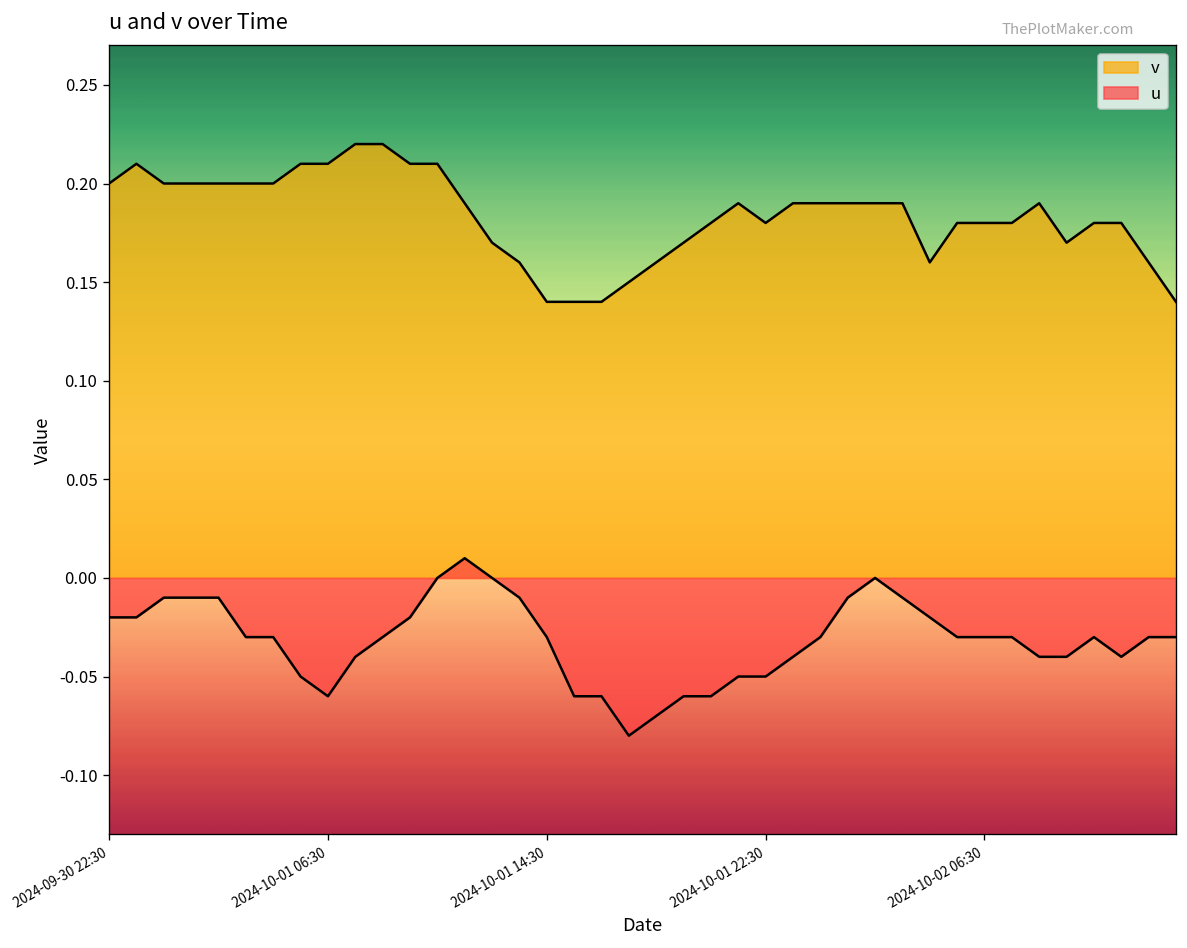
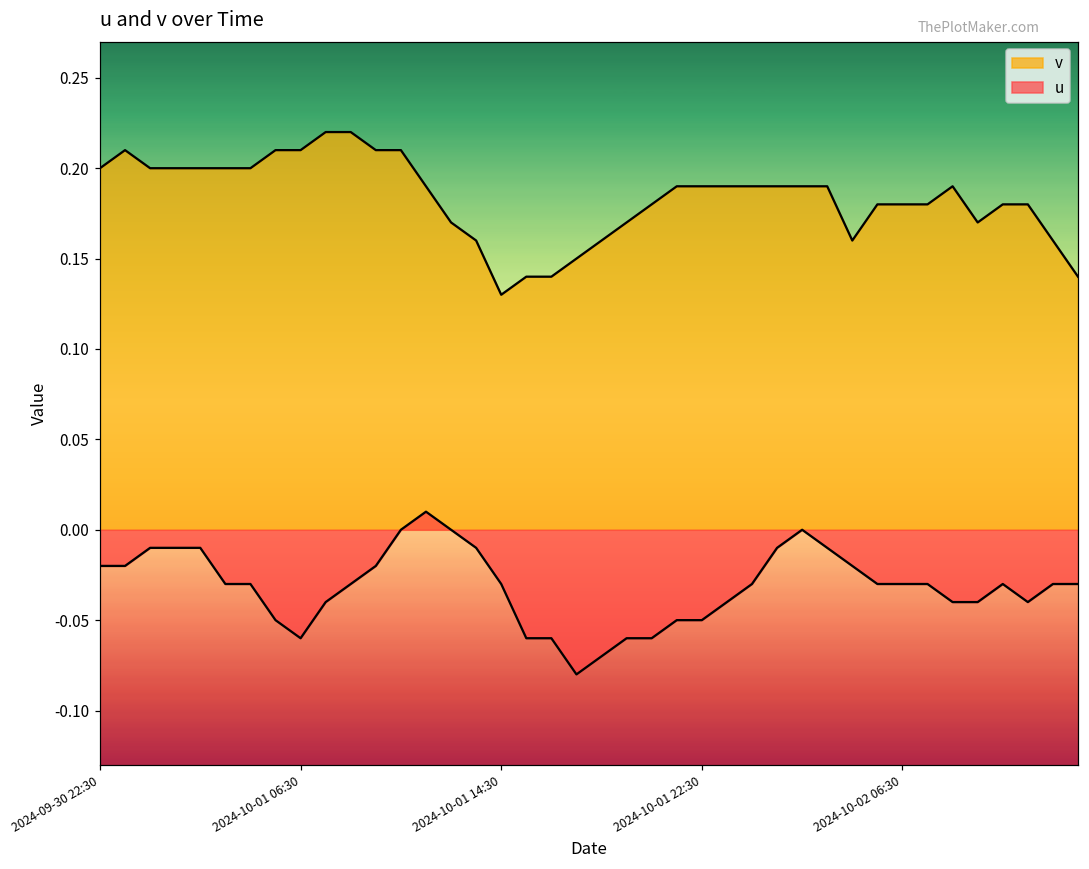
  {
    "v": {
      "2024-09-30 22:30": 0.20,
      "2024-10-01 06:30": 0.21,
-     "2024-10-01 14:30": 0.14,
-     "2024-10-01 22:30": 0.18,
+     "2024-10-01 14:30": 0.13,
+     "2024-10-01 22:30": 0.19,
      "2024-10-02 06:30": 0.18
    }
  }
